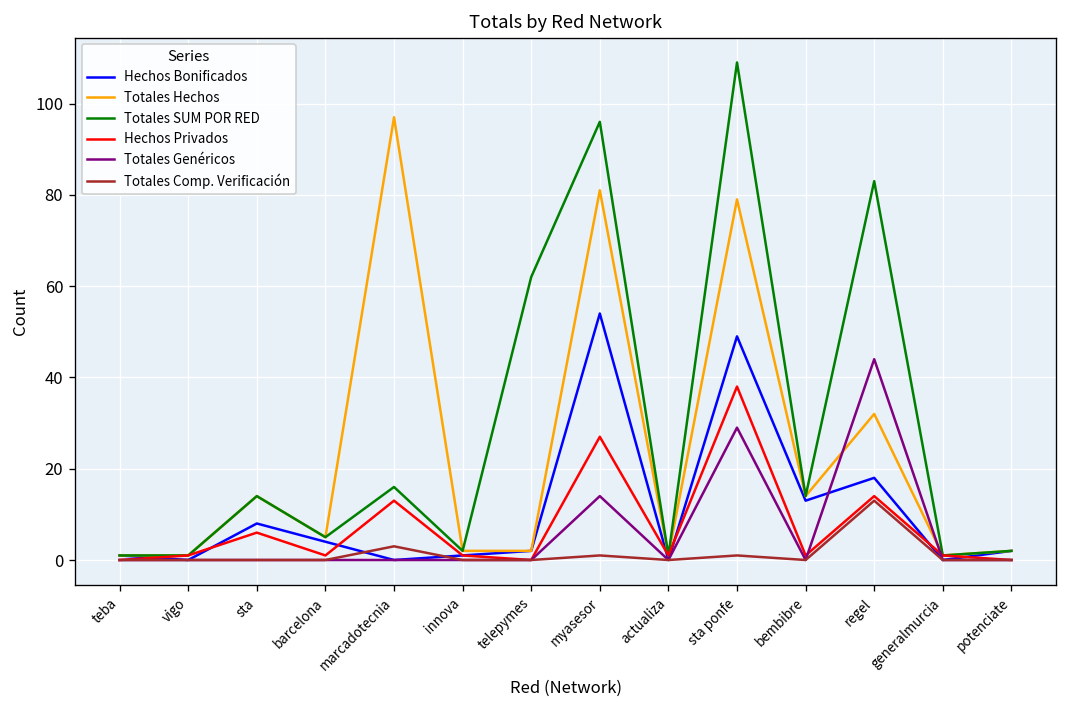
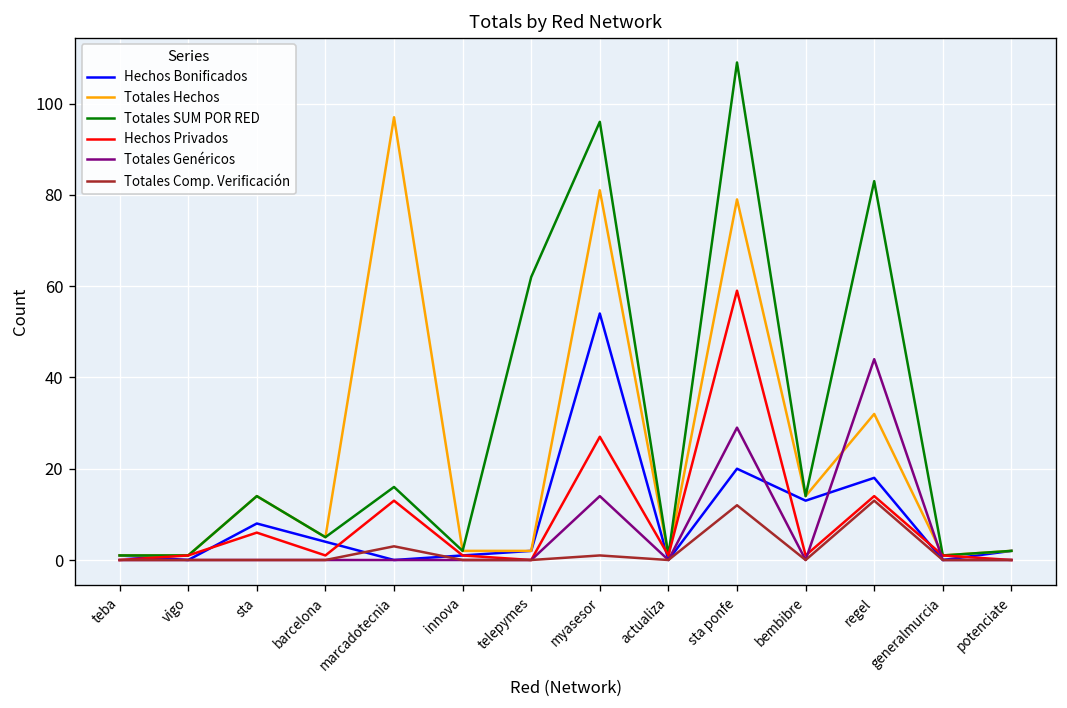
  {
    "Hechos Bonificados": {
      "sta": 8,
      "barcelona": 4,
      "myasesor": 54,
-     "sta ponfe": 49,
+     "sta ponfe": 20,
      "bembibre": 13,
      "regel": 18
    },
    "Totales Hechos": {
      "marcadotecnia": 97,
      "myasesor": 81,
      "sta ponfe": 79,
      "regel": 32
    },
    "Totales SUM POR RED": {
      "marcadotecnia": 16,
      "telepymes": 62,
      "myasesor": 96,
      "sta ponfe": 109,
      "regel": 83
    },
    "Hechos Privados": {
      "sta": 6,
      "barcelona": 1,
      "marcadotecnia": 13,
      "myasesor": 27,
-     "sta ponfe": 38,
+     "sta ponfe": 59,
      "bembibre": 1,
      "regel": 14
    },
    "Totales Genéricos": {
      "myasesor": 14,
      "sta ponfe": 29,
      "regel": 44
    },
    "Totales Comp. Verificación": {
      "marcadotecnia": 3,
      "myasesor": 1,
-     "sta ponfe": 1,
+     "sta ponfe": 12,
      "regel": 13
    }
  }
